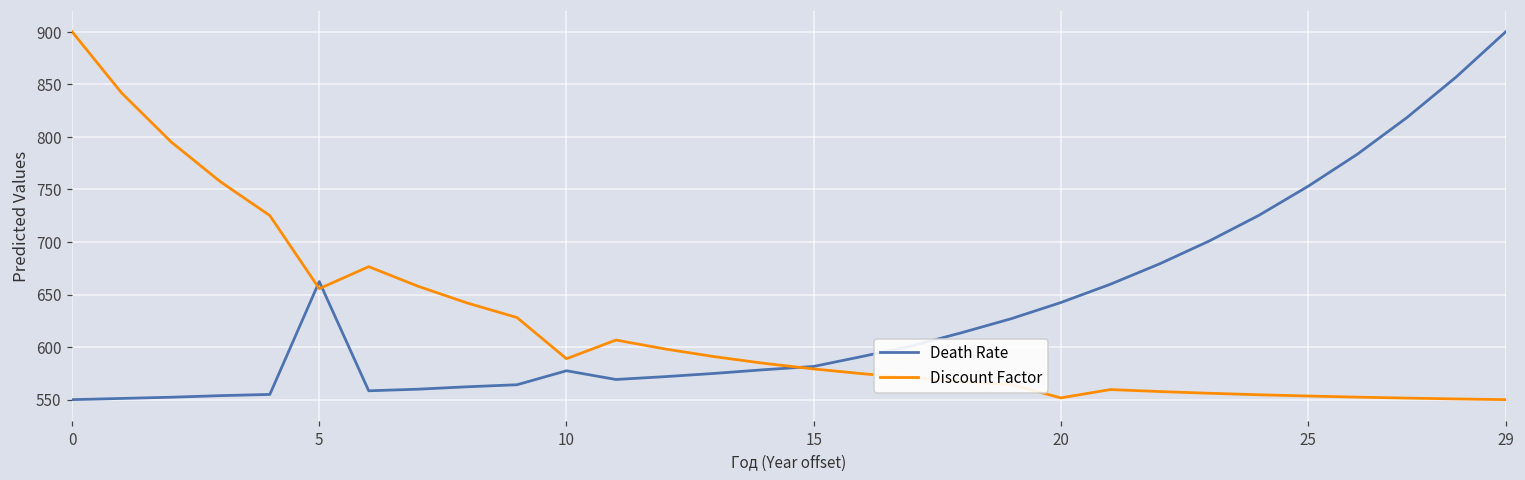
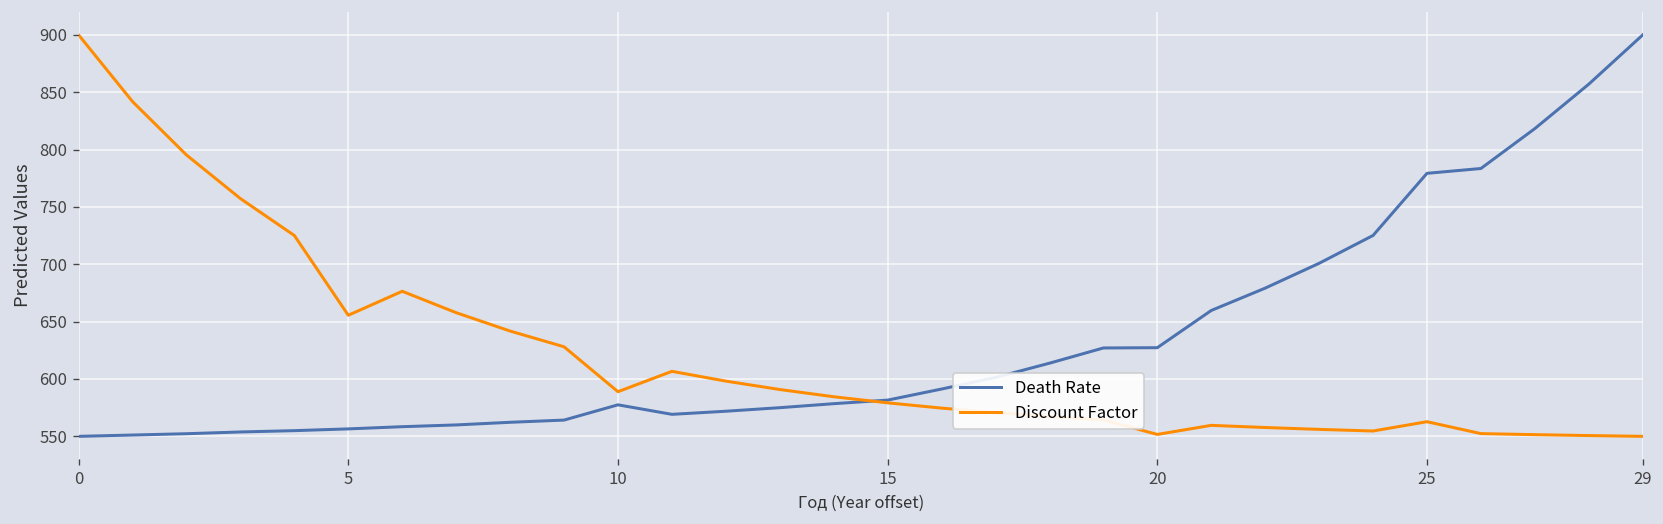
  {
    "Death Rate": {
      "0": 550,
-     "5": 660,
+     "5": 560,
      "10": 580,
-     "20": 640,
-     "25": 750,
+     "20": 630,
+     "25": 780,
      "29": 900
    },
    "Discount Factor": {
      "0": 900,
      "5": 660,
      "10": 590,
      "20": 550,
-     "25": 550,
+     "25": 560,
      "29": 550
    }
  }
